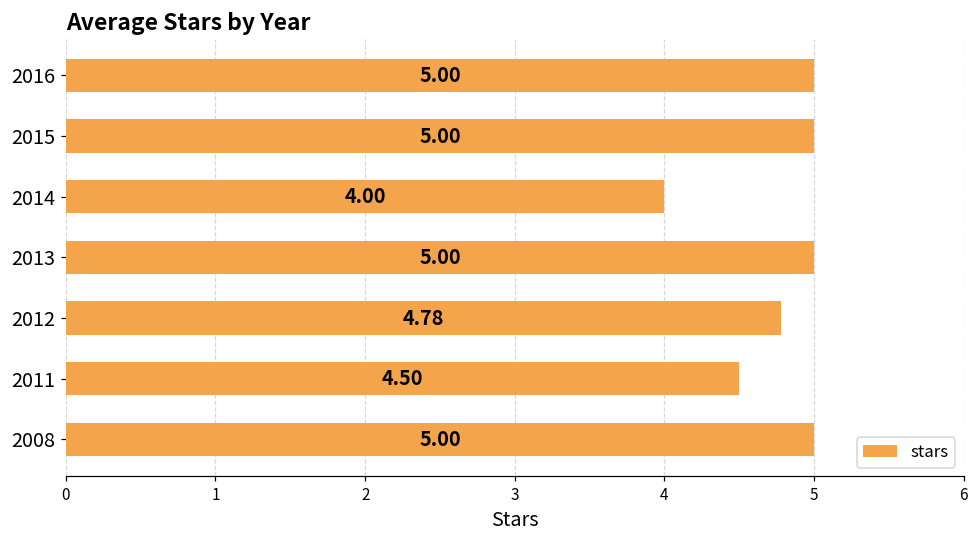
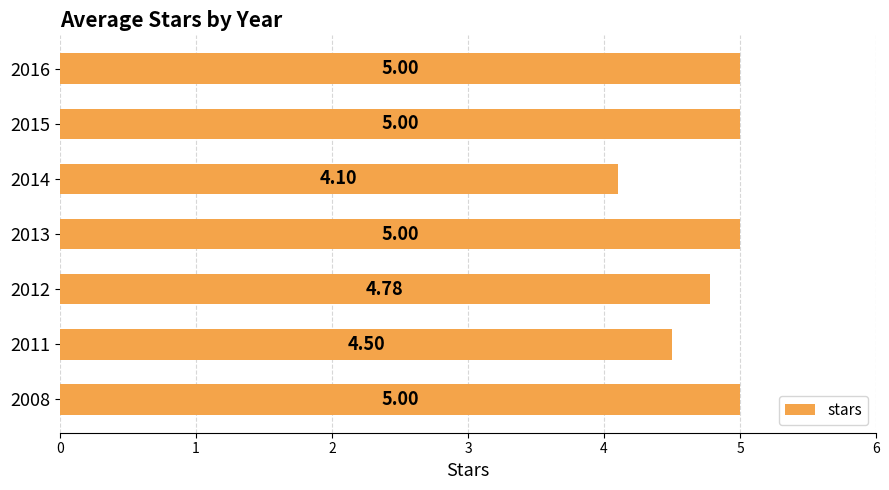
  {
    "2016": 5.00,
    "2015": 5.00,
-   "2014": 4.00,
+   "2014": 4.10,
    "2013": 5.00,
    "2012": 4.78,
    "2011": 4.50,
    "2008": 5.00
  }
